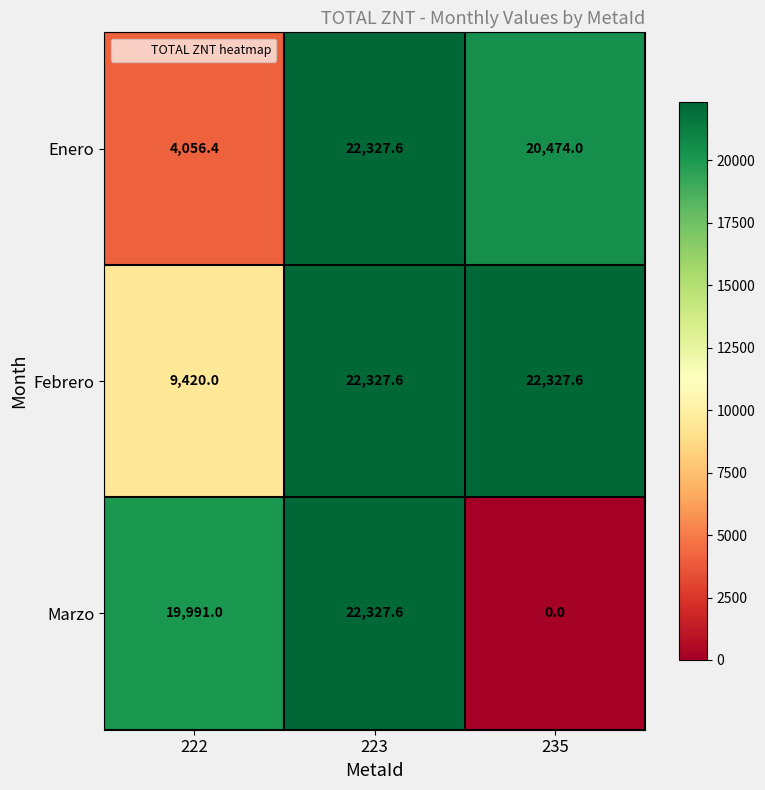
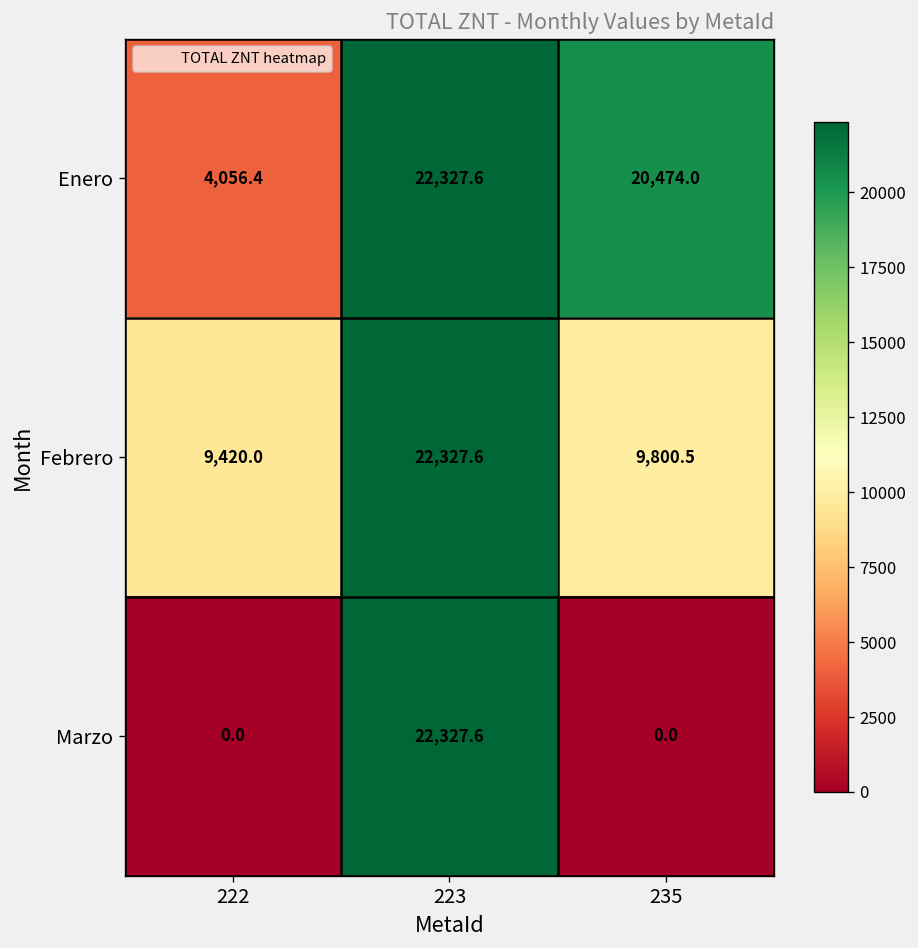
  {
    "Enero": {
      "222": "4,056.4",
      "223": "22,327.6",
      "235": "20,474.0"
    },
    "Febrero": {
      "222": "9,420.0",
      "223": "22,327.6",
-     "235": "22,327.6"
+     "235": "9,800.5"
    },
    "Marzo": {
-     "222": "19,991.0",
+     "222": "0.0",
      "223": "22,327.6",
      "235": "0.0"
    }
  }
